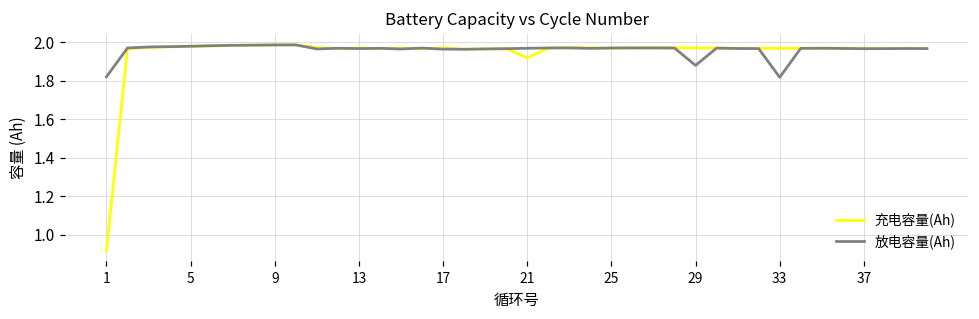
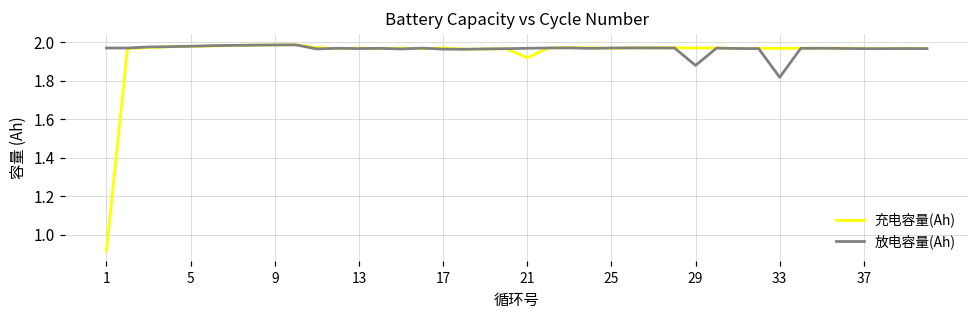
  {
    "充电容量(Ah)": {
      "1": 0.92,
      "21": 1.92,
      "29": 1.97,
      "33": 1.97
    },
    "放电容量(Ah)": {
-     "1": 1.82,
+     "1": 1.97,
      "21": 1.97,
      "29": 1.88,
      "33": 1.82
    }
  }
